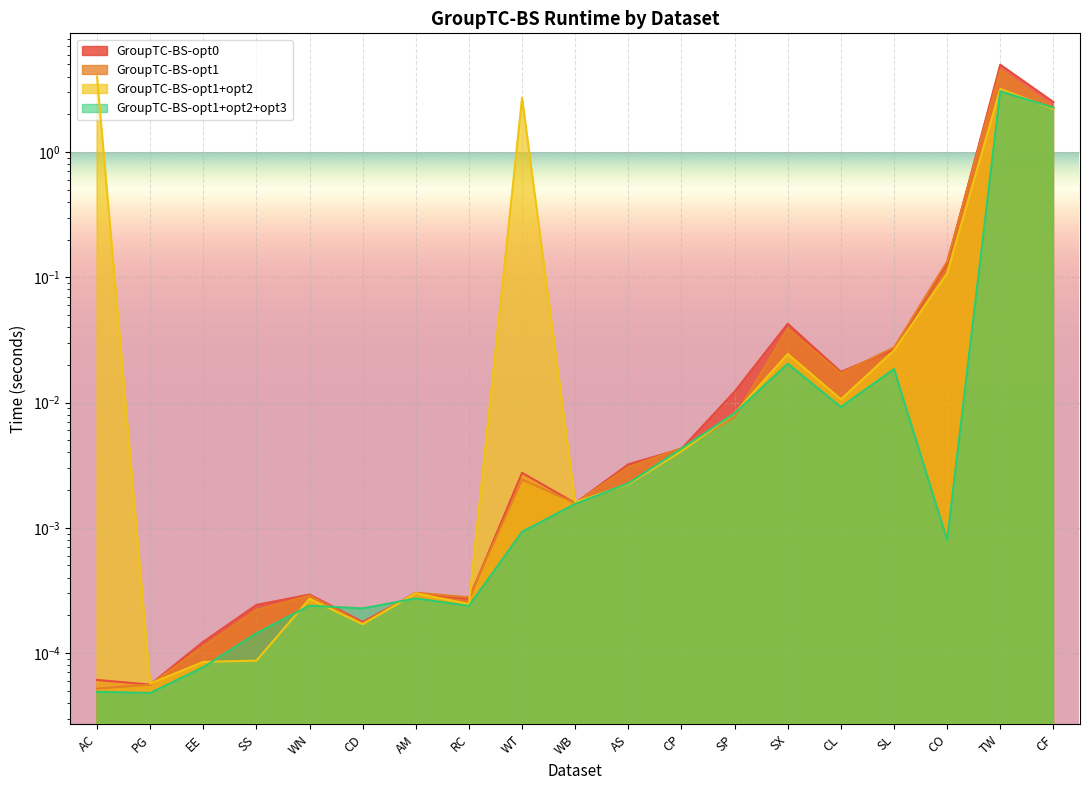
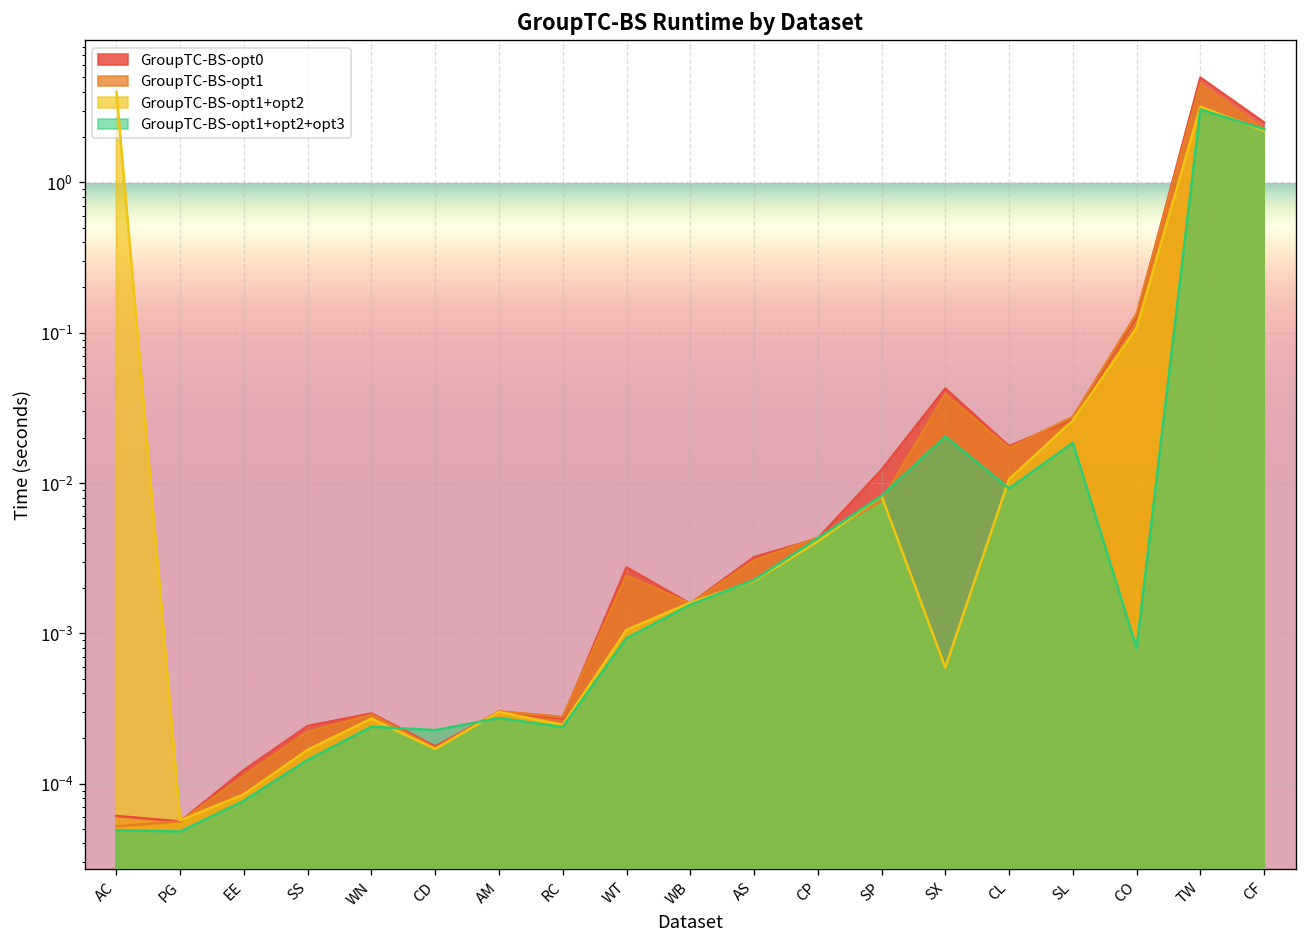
  {
    "GroupTC-BS-opt1+opt2": {
      "EE": 0.00009,
-     "SS": 0.00009,
+     "SS": 0.00017,
      "WN": 0.00027,
-     "WT": 2.7,
-     "SX": 0.024,
+     "WT": 0.0011,
+     "SX": 0.0006,
      "CL": 0.011,
      "CO": 0.11
    },
    "GroupTC-BS-opt1+opt2+opt3": {
      "AC": 0.00005,
      "PG": 0.00005,
      "EE": 0.00008,
      "SS": 0.00014,
      "WN": 0.00024,
      "CD": 0.00023,
      "AM": 0.00027,
      "WT": 0.0009,
      "SX": 0.020,
      "CL": 0.009,
      "SL": 0.019,
      "CO": 0.0008
    }
  }
